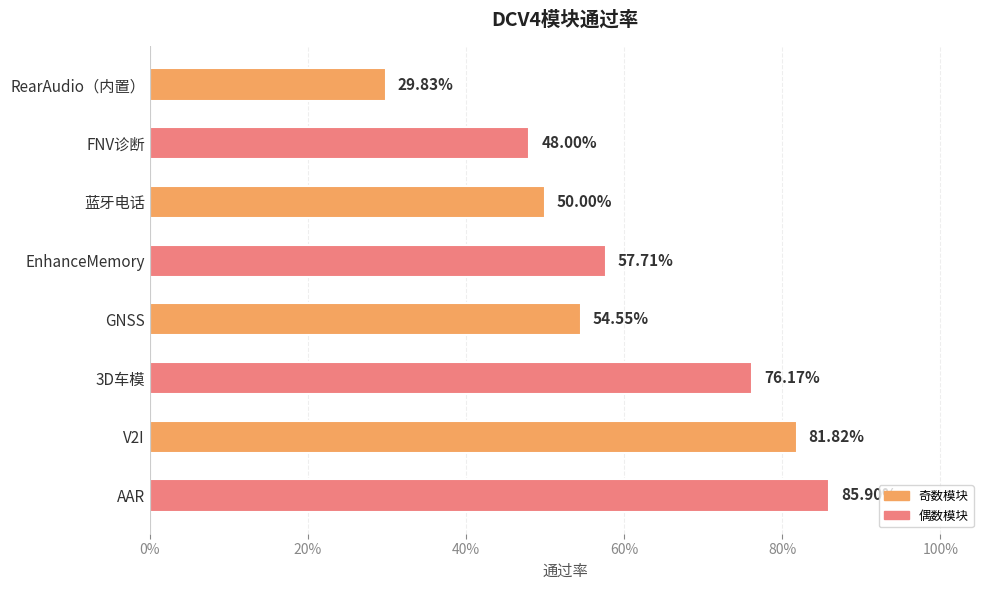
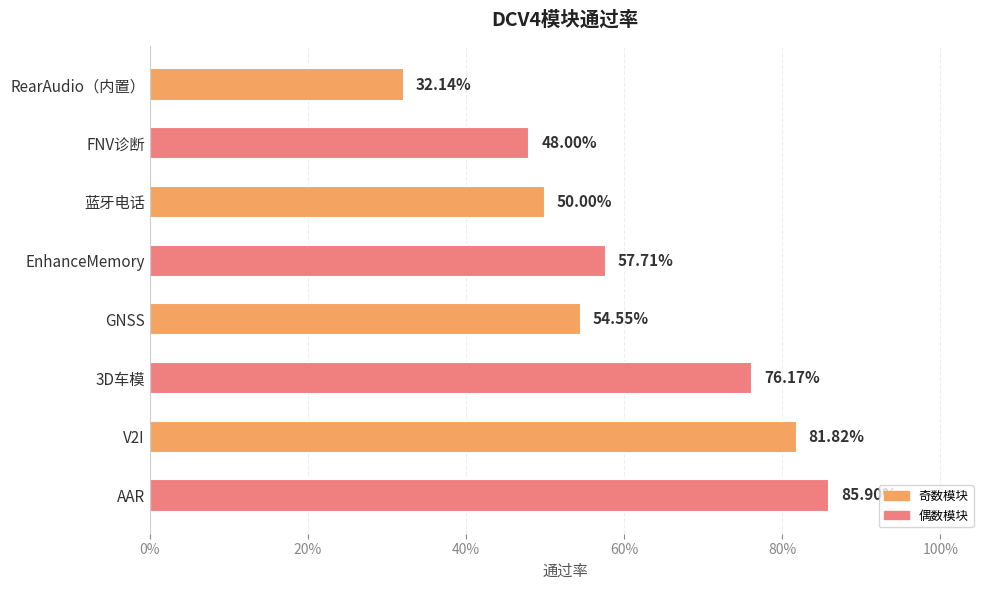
  {
-   "RearAudio（内置）": "29.83%",
+   "RearAudio（内置）": "32.14%",
    "FNV诊断": "48.00%",
    "蓝牙电话": "50.00%",
    "EnhanceMemory": "57.71%",
    "GNSS": "54.55%",
    "3D车模": "76.17%",
    "V2I": "81.82%"
  }
